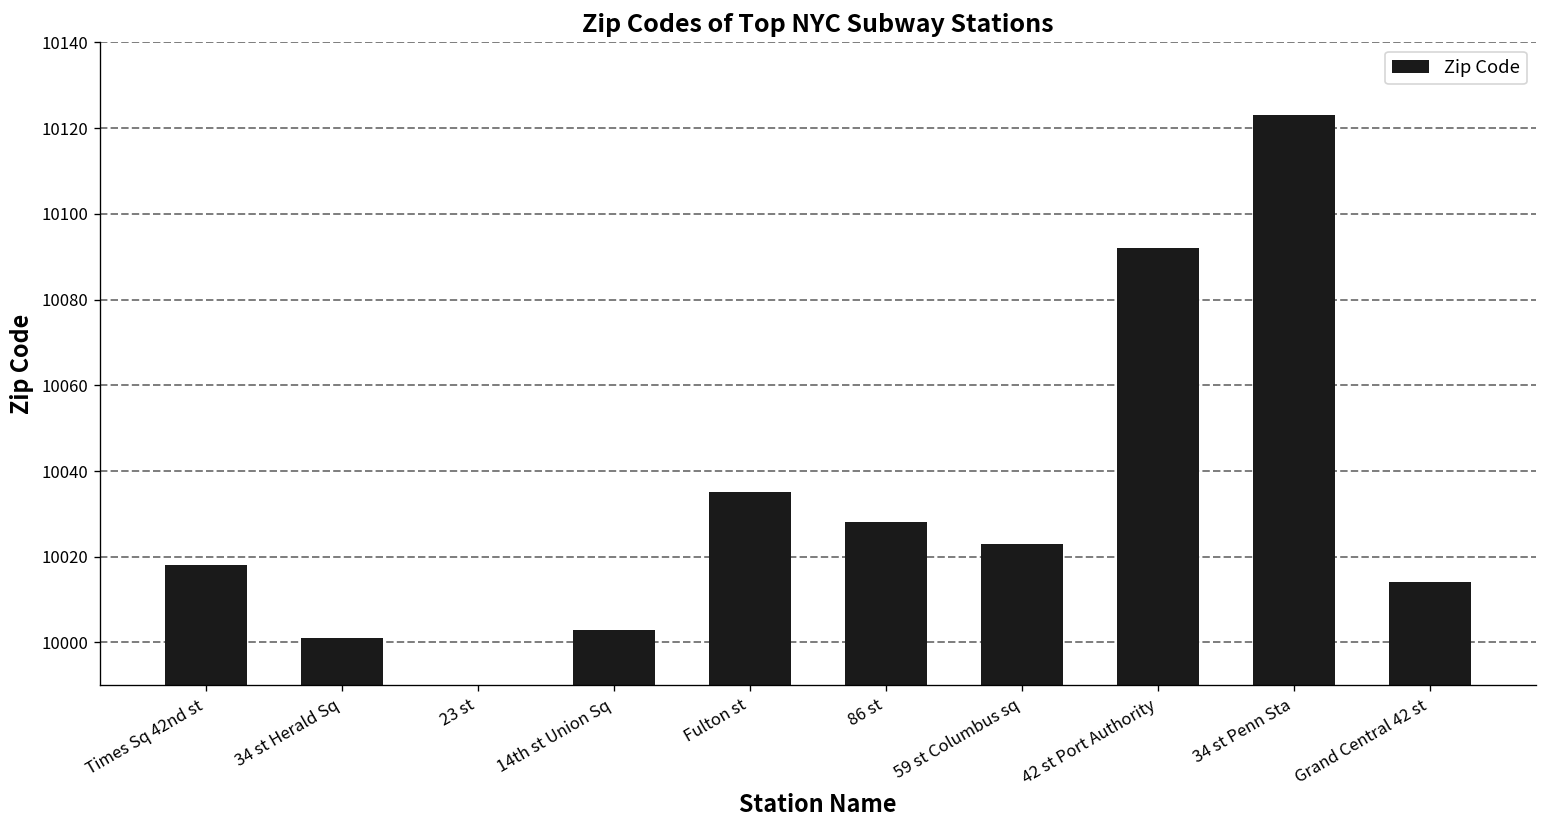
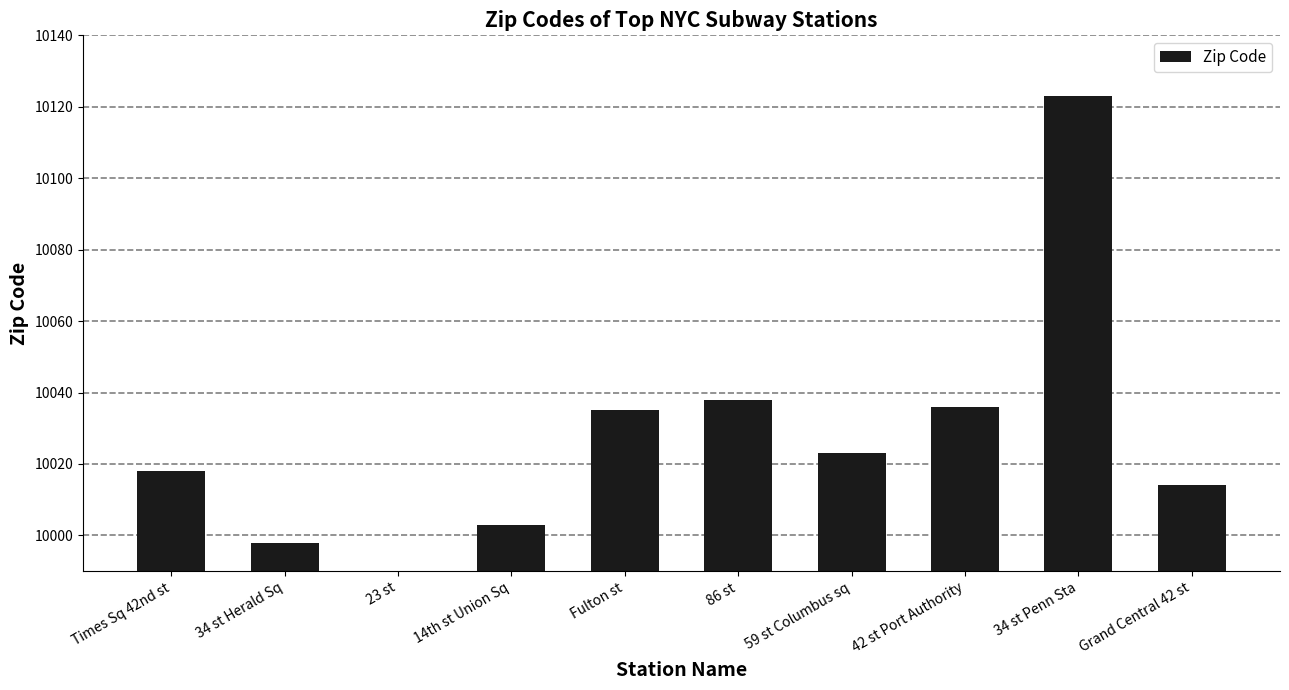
  {
    "Times Sq 42nd st": 10018,
-   "34 st Herald Sq": 10001,
+   "34 st Herald Sq": 9998,
    "14th st Union Sq": 10003,
    "Fulton st": 10035,
-   "86 st": 10028,
+   "86 st": 10038,
    "59 st Columbus sq": 10023,
-   "42 st Port Authority": 10092,
+   "42 st Port Authority": 10036,
    "34 st Penn Sta": 10123,
    "Grand Central 42 st": 10014
  }
